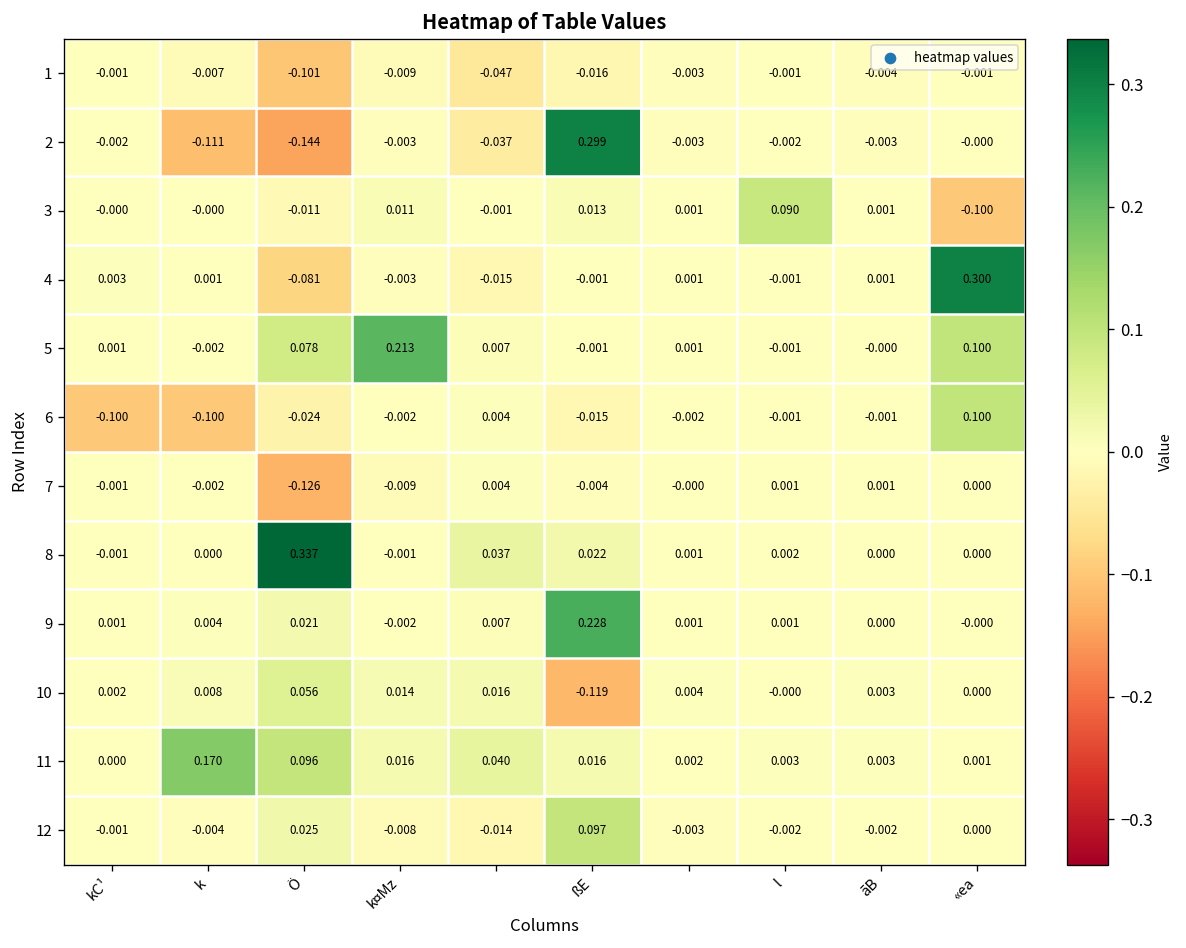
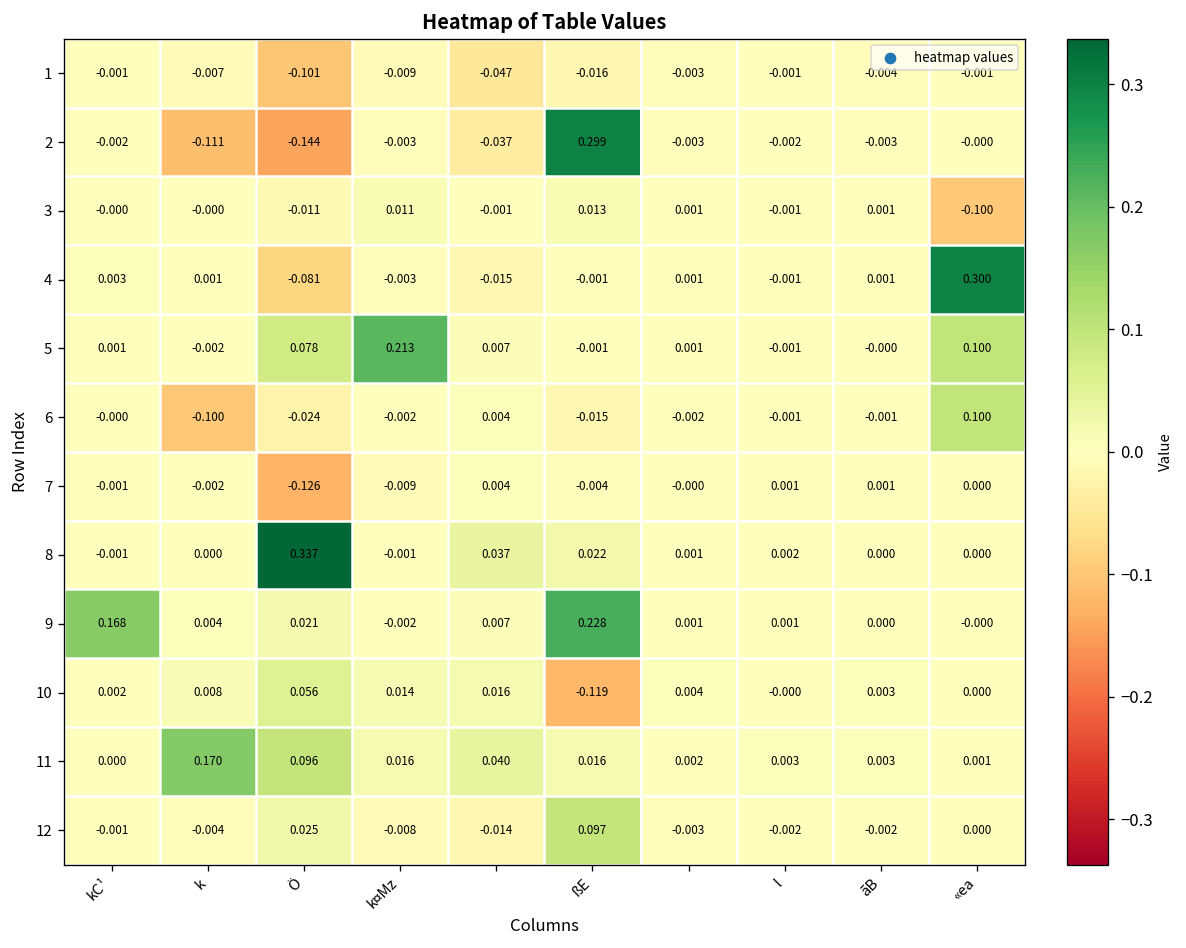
  {
    "1": {
      "kC¹": -0.001,
      "k": -0.007,
      "Ö": -0.101,
      "k¤Mz": -0.009,
      "ßE": -0.016,
      "l": -0.001
    },
    "2": {
      "kC¹": -0.002,
      "k": -0.111,
      "Ö": -0.144,
      "k¤Mz": -0.003,
      "ßE": 0.299,
      "l": -0.002,
      "ãB": -0.003,
      "«ea": -0.000
    },
    "3": {
      "kC¹": -0.000,
      "k": -0.000,
      "Ö": -0.011,
      "k¤Mz": 0.011,
      "ßE": 0.013,
-     "l": 0.090,
+     "l": -0.001,
      "ãB": 0.001,
      "«ea": -0.100
    },
    "4": {
      "kC¹": 0.003,
      "k": 0.001,
      "Ö": -0.081,
      "k¤Mz": -0.003,
      "ßE": -0.001,
      "l": -0.001,
      "ãB": 0.001,
      "«ea": 0.300
    },
    "5": {
      "kC¹": 0.001,
      "k": -0.002,
      "Ö": 0.078,
      "k¤Mz": 0.213,
      "ßE": -0.001,
      "l": -0.001,
      "ãB": -0.000,
      "«ea": 0.100
    },
    "6": {
-     "kC¹": -0.100,
+     "kC¹": -0.000,
      "k": -0.100,
      "Ö": -0.024,
      "k¤Mz": -0.002,
      "ßE": -0.015,
      "l": -0.001,
      "ãB": -0.001,
      "«ea": 0.100
    },
    "7": {
      "kC¹": -0.001,
      "k": -0.002,
      "Ö": -0.126,
      "k¤Mz": -0.009,
      "ßE": -0.004,
      "l": 0.001,
      "ãB": 0.001,
      "«ea": 0.000
    },
    "8": {
      "kC¹": -0.001,
      "k": 0.000,
      "Ö": 0.337,
      "k¤Mz": -0.001,
      "ßE": 0.022,
      "l": 0.002,
      "ãB": 0.000,
      "«ea": 0.000
    },
    "9": {
-     "kC¹": 0.001,
+     "kC¹": 0.168,
      "k": 0.004,
      "Ö": 0.021,
      "k¤Mz": -0.002,
      "ßE": 0.228,
      "l": 0.001,
      "ãB": 0.000,
      "«ea": -0.000
    },
    "10": {
      "kC¹": 0.002,
      "k": 0.008,
      "Ö": 0.056,
      "k¤Mz": 0.014,
      "ßE": -0.119,
      "l": -0.000,
      "ãB": 0.003,
      "«ea": 0.000
    },
    "11": {
      "kC¹": 0.000,
      "k": 0.170,
      "Ö": 0.096,
      "k¤Mz": 0.016,
      "ßE": 0.016,
      "l": 0.003,
      "ãB": 0.003,
      "«ea": 0.001
    },
    "12": {
      "kC¹": -0.001,
      "k": -0.004,
      "Ö": 0.025,
      "k¤Mz": -0.008,
      "ßE": 0.097,
      "l": -0.002,
      "ãB": -0.002,
      "«ea": 0.000
    }
  }
